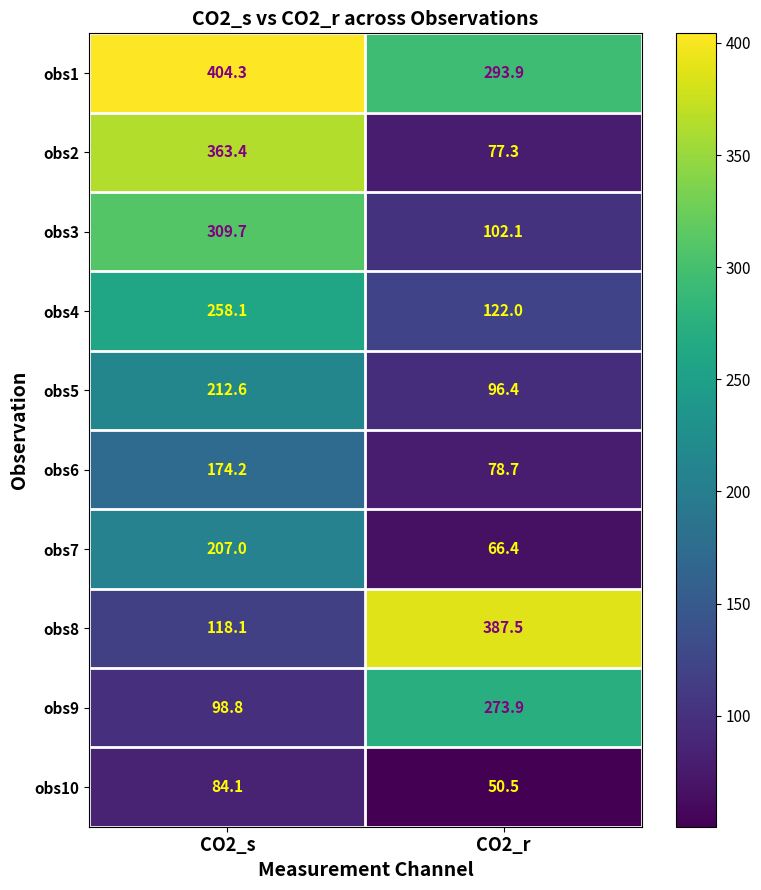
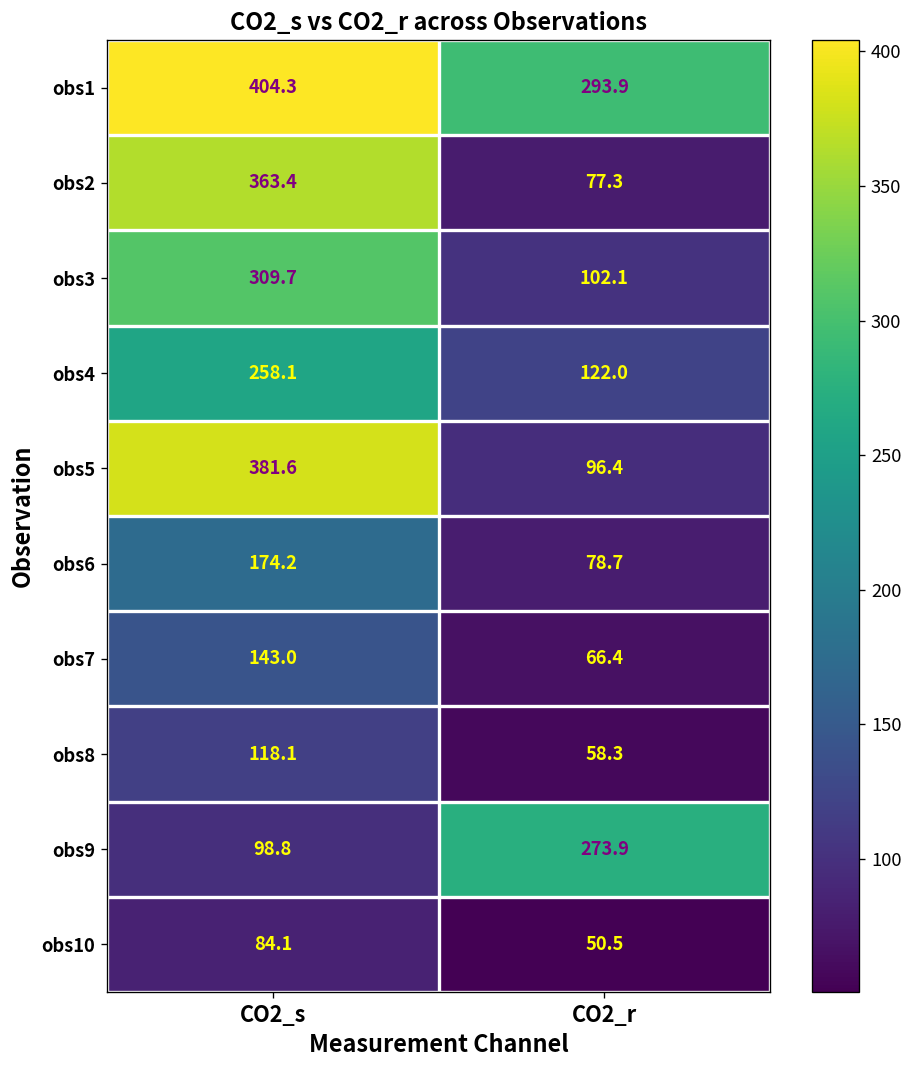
  {
    "obs1": {
      "CO2_s": 404.3,
      "CO2_r": 293.9
    },
    "obs2": {
      "CO2_s": 363.4,
      "CO2_r": 77.3
    },
    "obs3": {
      "CO2_s": 309.7,
      "CO2_r": 102.1
    },
    "obs4": {
      "CO2_s": 258.1,
      "CO2_r": 122.0
    },
    "obs5": {
-     "CO2_s": 212.6,
+     "CO2_s": 381.6,
      "CO2_r": 96.4
    },
    "obs6": {
      "CO2_s": 174.2,
      "CO2_r": 78.7
    },
    "obs7": {
-     "CO2_s": 207.0,
+     "CO2_s": 143.0,
      "CO2_r": 66.4
    },
    "obs8": {
      "CO2_s": 118.1,
-     "CO2_r": 387.5
+     "CO2_r": 58.3
    },
    "obs9": {
      "CO2_s": 98.8,
      "CO2_r": 273.9
    },
    "obs10": {
      "CO2_s": 84.1,
      "CO2_r": 50.5
    }
  }
